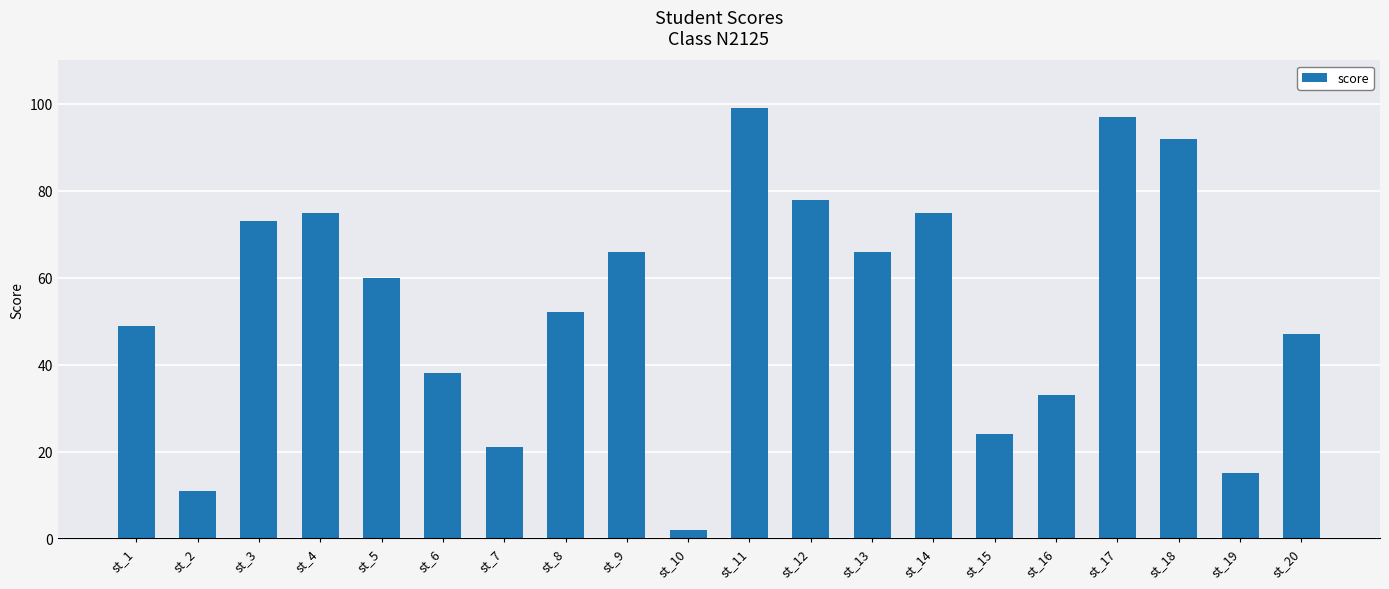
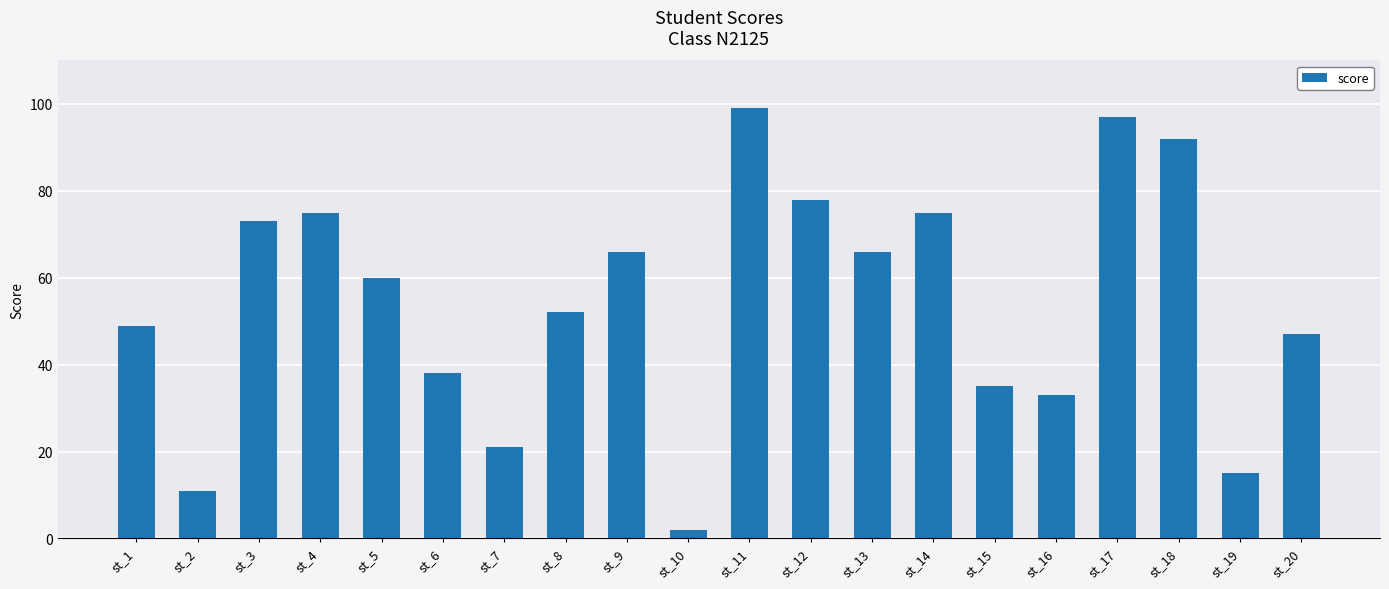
  {
    "st_1": 49,
    "st_2": 11,
    "st_3": 73,
    "st_4": 75,
    "st_5": 60,
    "st_6": 38,
    "st_7": 21,
    "st_8": 52,
    "st_9": 66,
    "st_10": 2,
    "st_11": 99,
    "st_12": 78,
    "st_13": 66,
    "st_14": 75,
-   "st_15": 24,
+   "st_15": 35,
    "st_16": 33,
    "st_17": 97,
    "st_18": 92,
    "st_19": 15,
    "st_20": 47
  }
